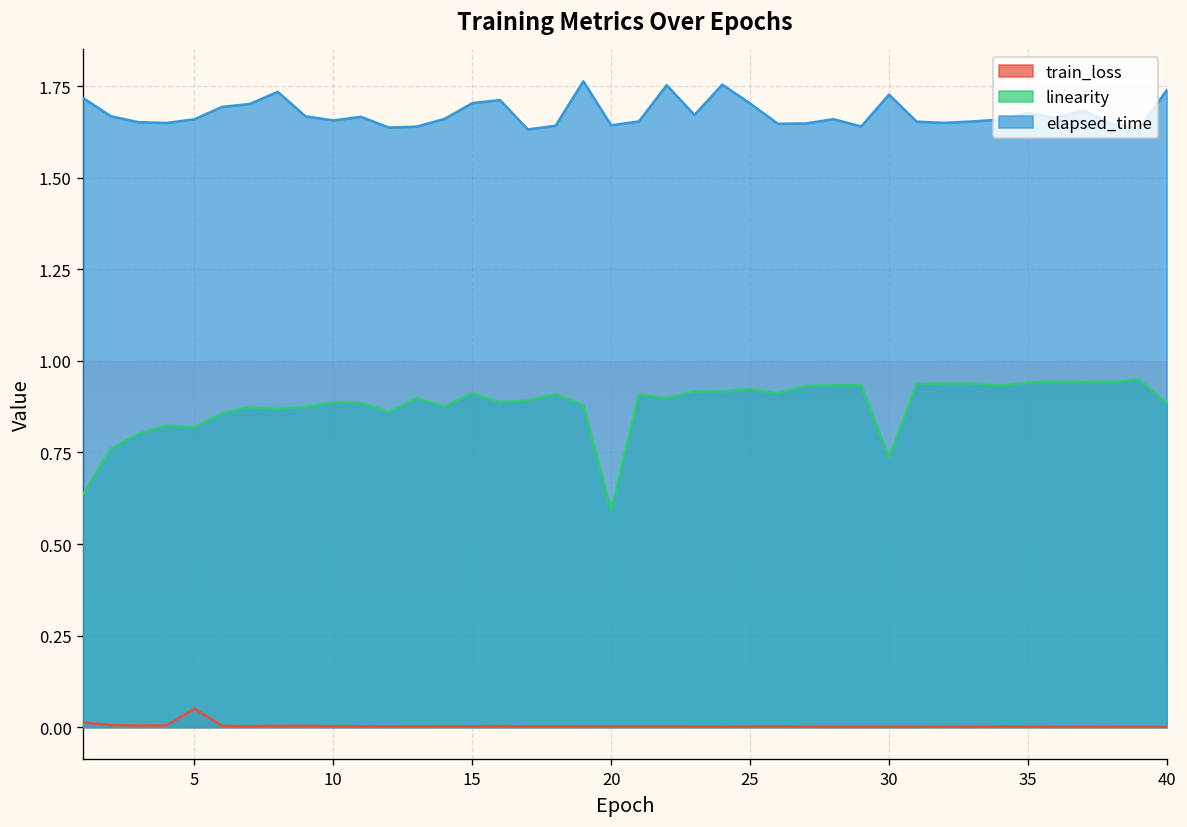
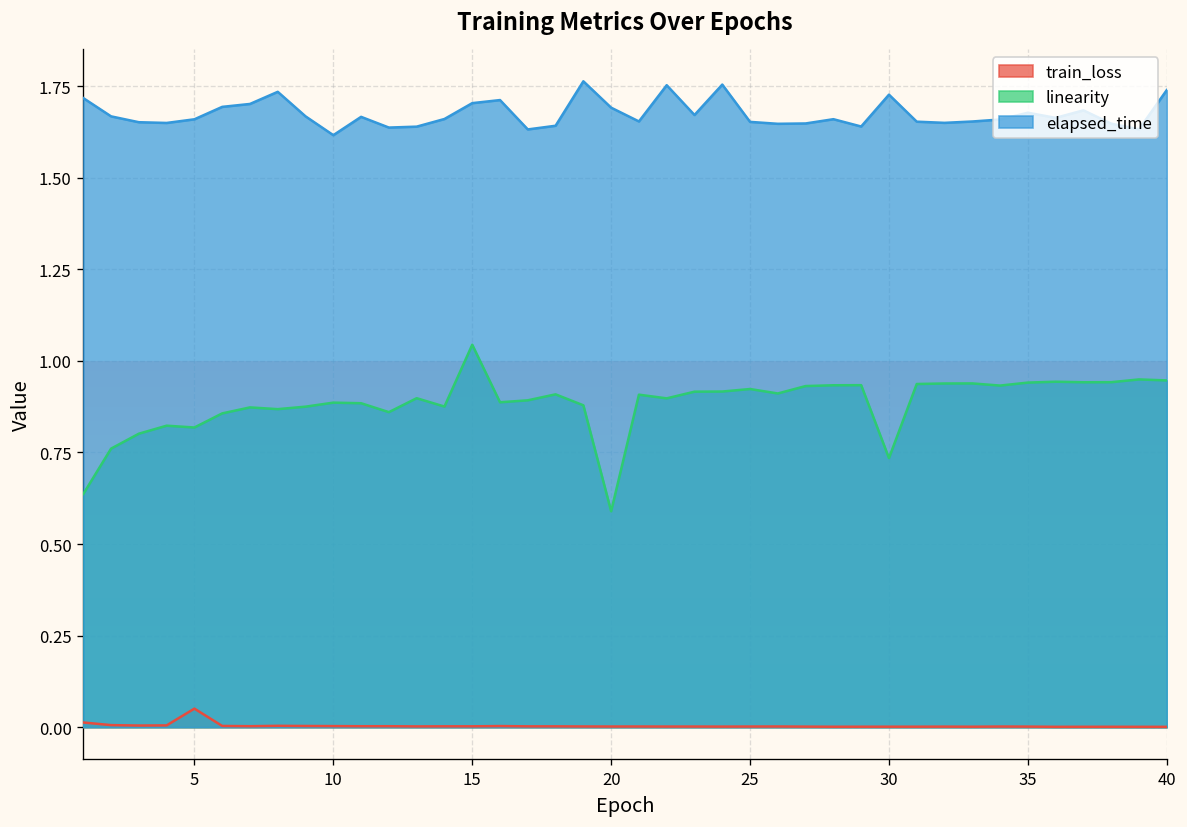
  {
    "train_loss": {
      "5": 0.05,
      "10": 0.00,
      "15": 0.00,
      "20": 0.00,
      "25": 0.00,
      "30": 0.00,
      "35": 0.00,
      "40": 0.00
    },
    "linearity": {
      "5": 0.82,
      "10": 0.89,
-     "15": 0.91,
+     "15": 1.04,
      "20": 0.59,
      "25": 0.92,
      "30": 0.73,
      "35": 0.94,
-     "40": 0.88
+     "40": 0.95
    },
    "elapsed_time": {
      "5": 1.66,
-     "10": 1.66,
+     "10": 1.62,
      "15": 1.70,
-     "20": 1.64,
-     "25": 1.70,
+     "20": 1.69,
+     "25": 1.65,
      "30": 1.73,
      "40": 1.74
    }
  }
